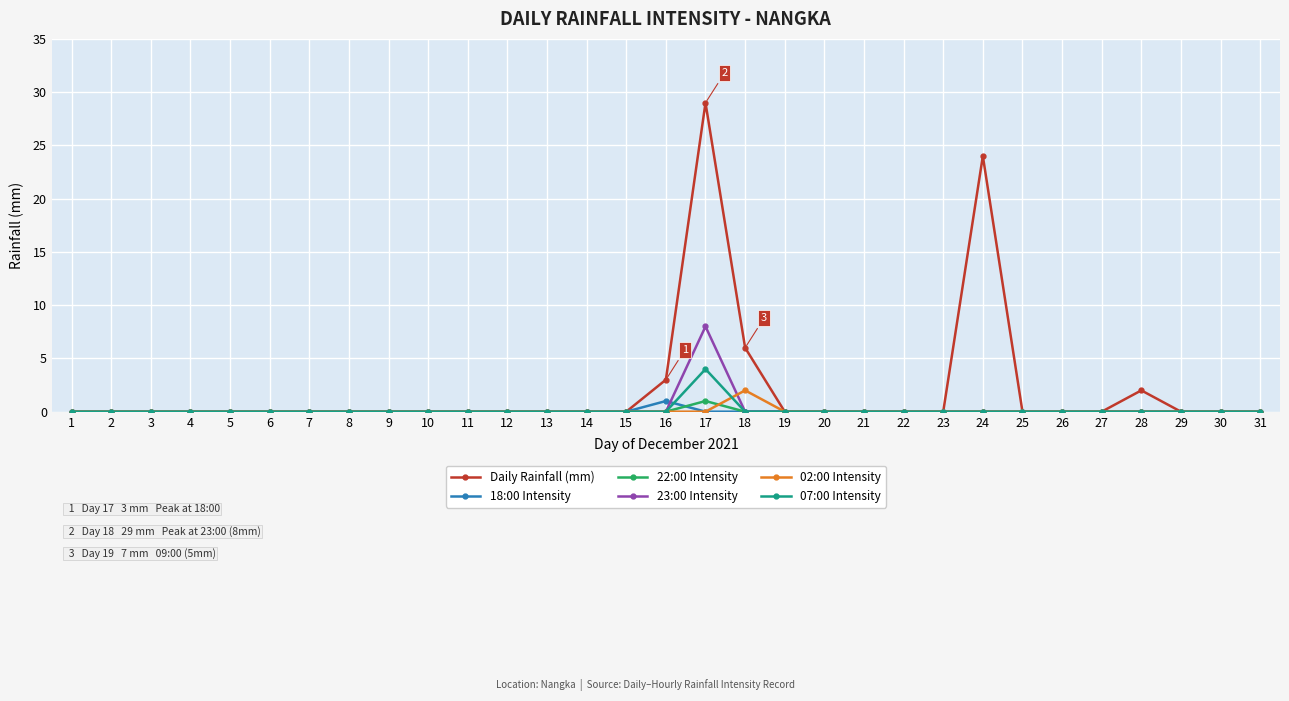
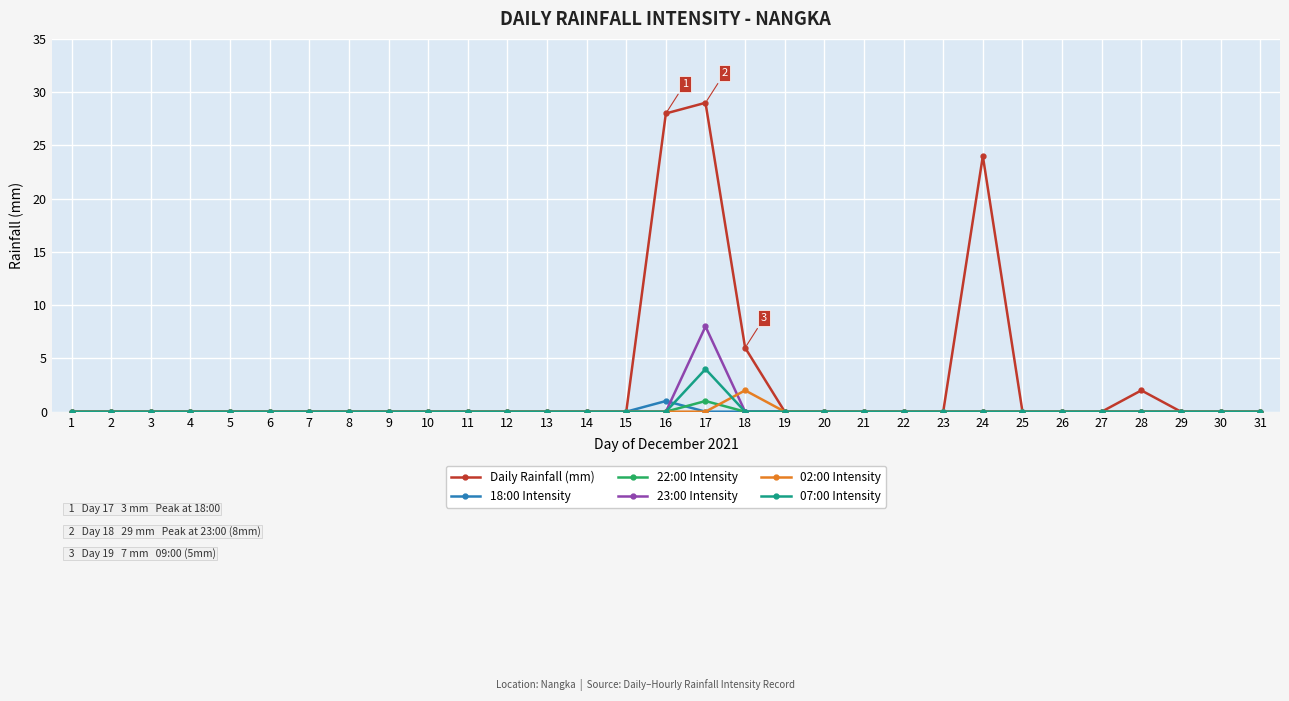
  {
    "Daily Rainfall (mm)": {
-     "16": 3,
+     "16": 28,
      "17": 29,
      "18": 6,
      "24": 24,
      "28": 2
    },
    "18:00 Intensity": {
      "16": 1
    },
    "23:00 Intensity": {
      "17": 8
    },
    "02:00 Intensity": {
      "18": 2
    }
  }
